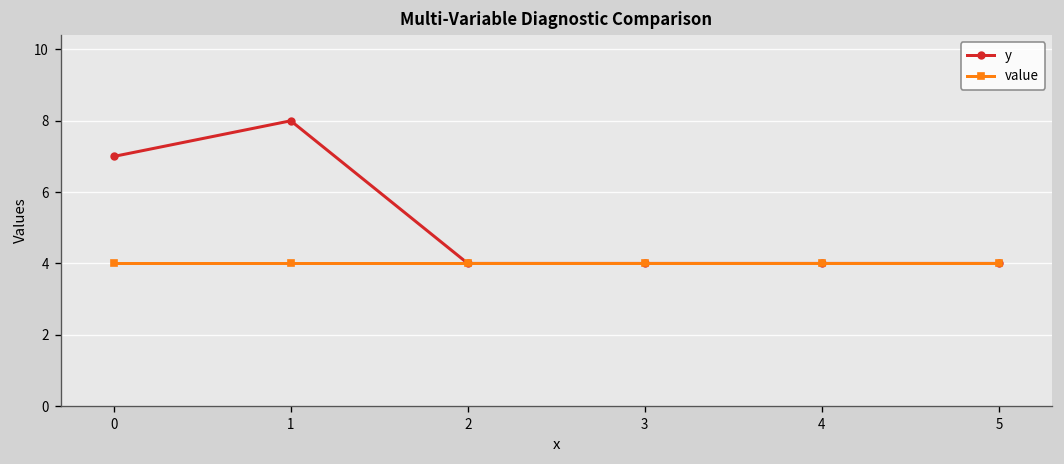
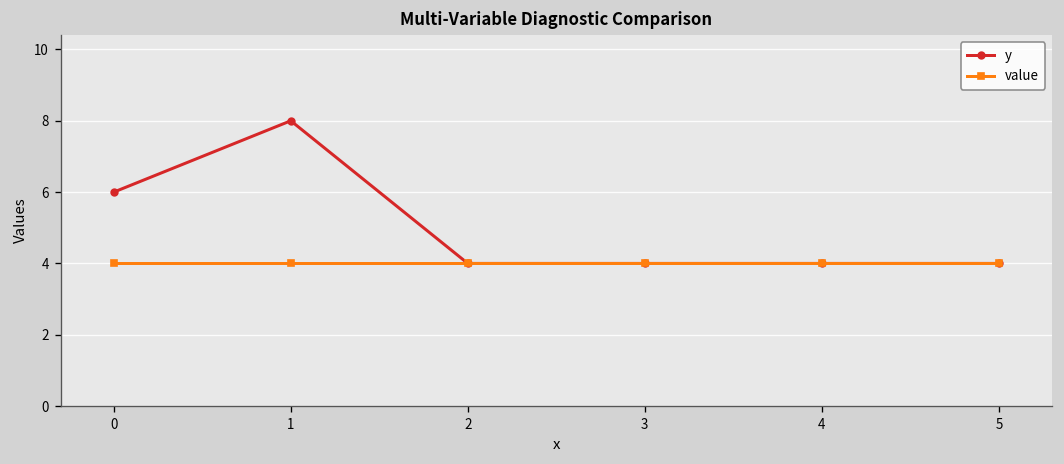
  {
    "y": {
-     "0": 7,
+     "0": 6,
      "1": 8
    },
    "value": {
      "0": 4,
      "1": 4
    }
  }
